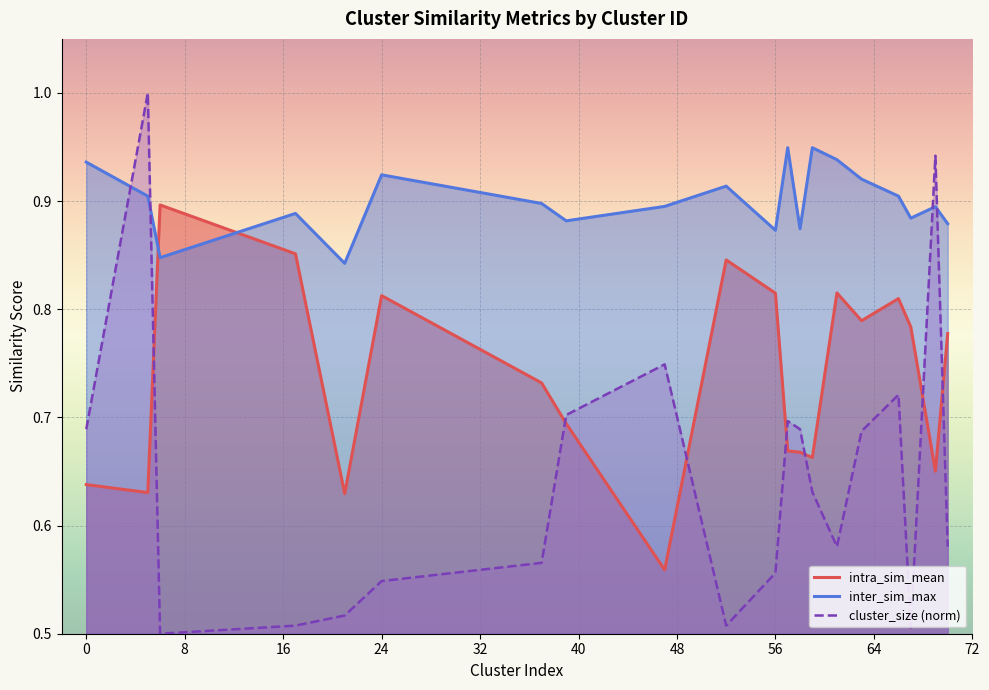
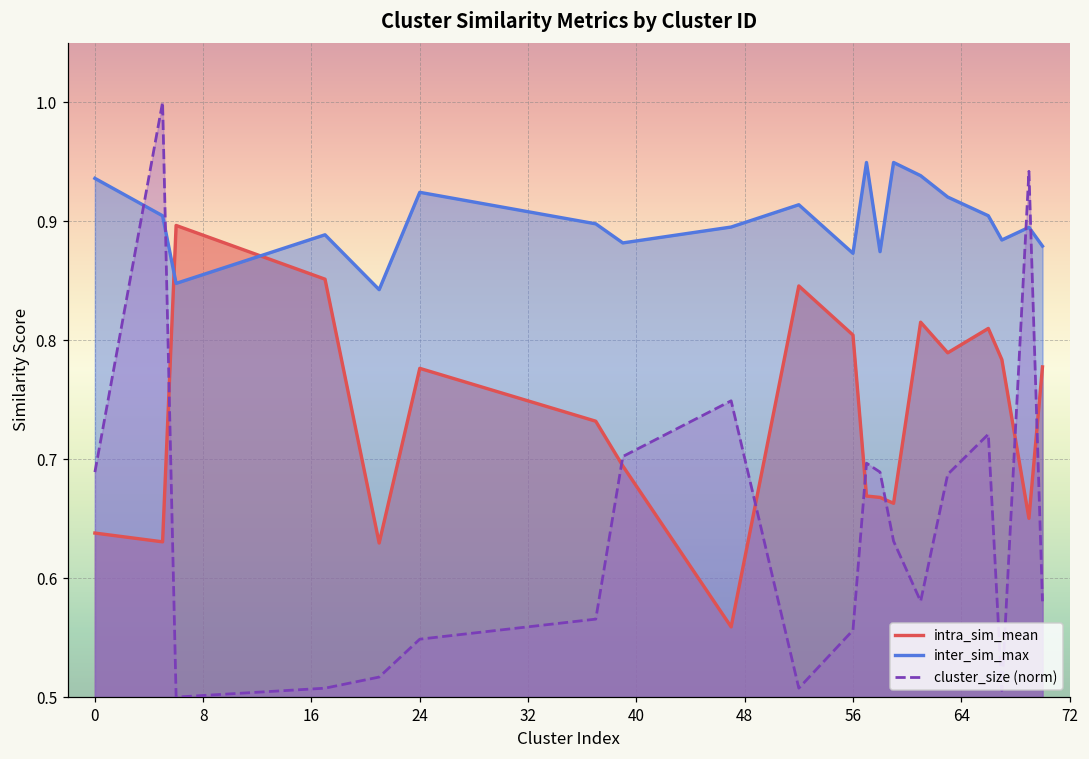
  {
    "intra_sim_mean": {
      "0": 0.638,
-     "24": 0.813,
-     "56": 0.815
+     "24": 0.776,
+     "56": 0.804
    },
    "inter_sim_max": {
      "0": 0.936,
      "24": 0.924,
      "56": 0.873
    },
    "cluster_size (norm)": {
      "0": 0.689,
      "24": 0.549,
      "56": 0.556
    }
  }
